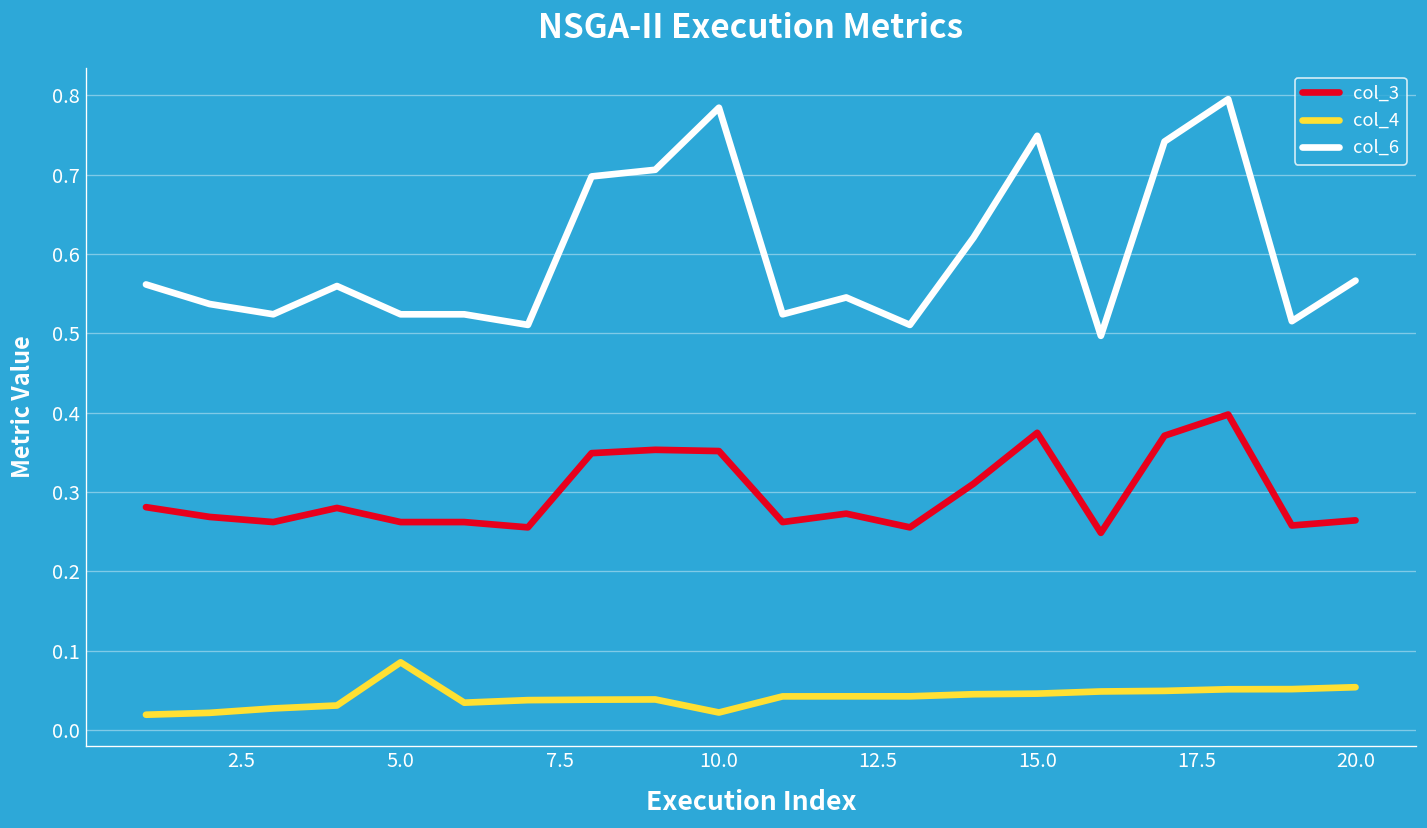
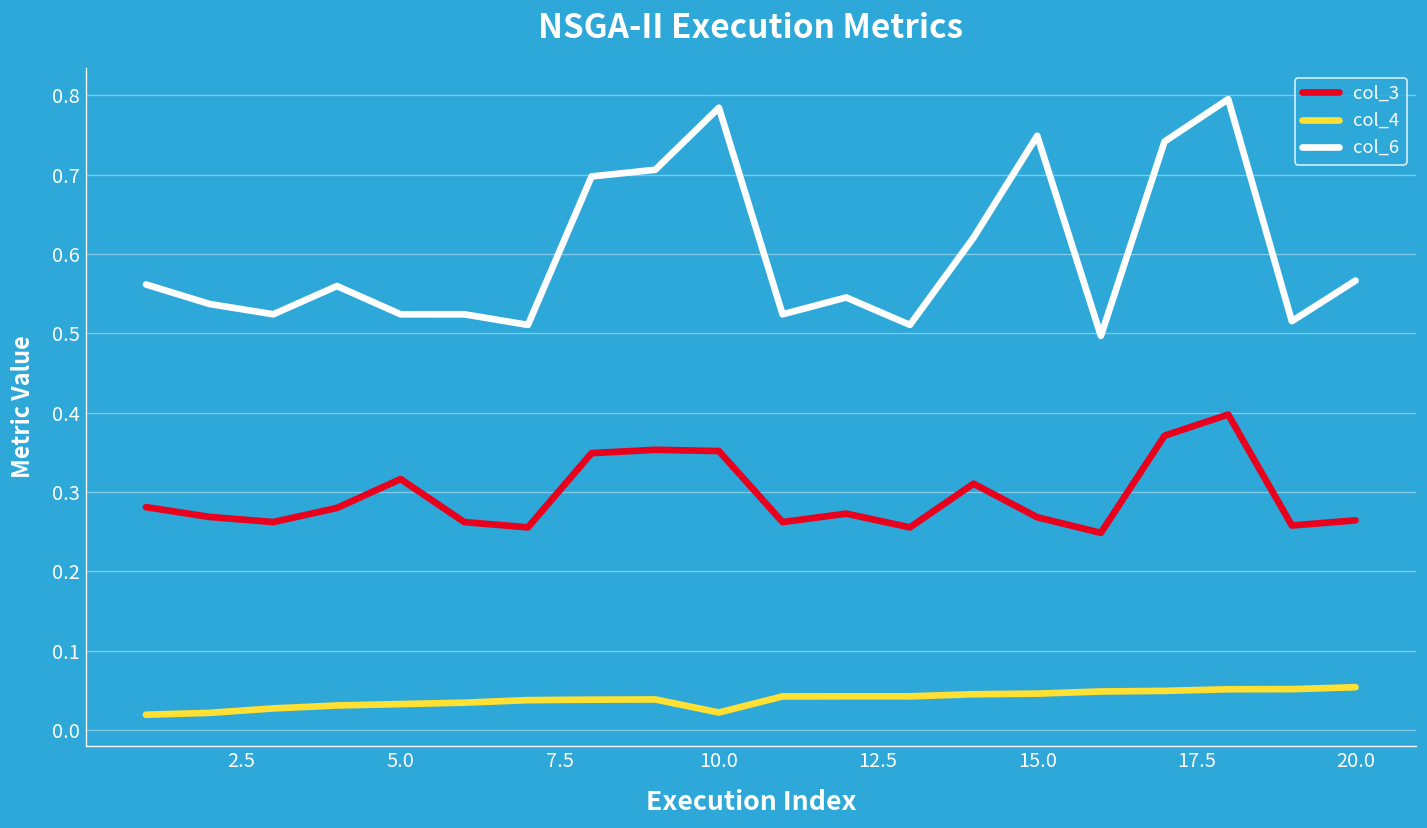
  {
    "col_3": {
-     "5.0": 0.26,
+     "5.0": 0.32,
      "10.0": 0.35,
-     "15.0": 0.37,
+     "15.0": 0.27,
      "20.0": 0.26
    },
    "col_4": {
-     "5.0": 0.09,
+     "5.0": 0.03,
      "10.0": 0.02,
      "15.0": 0.05,
      "20.0": 0.05
    },
    "col_6": {
      "5.0": 0.52,
      "10.0": 0.78,
      "15.0": 0.75,
      "20.0": 0.57
    }
  }
